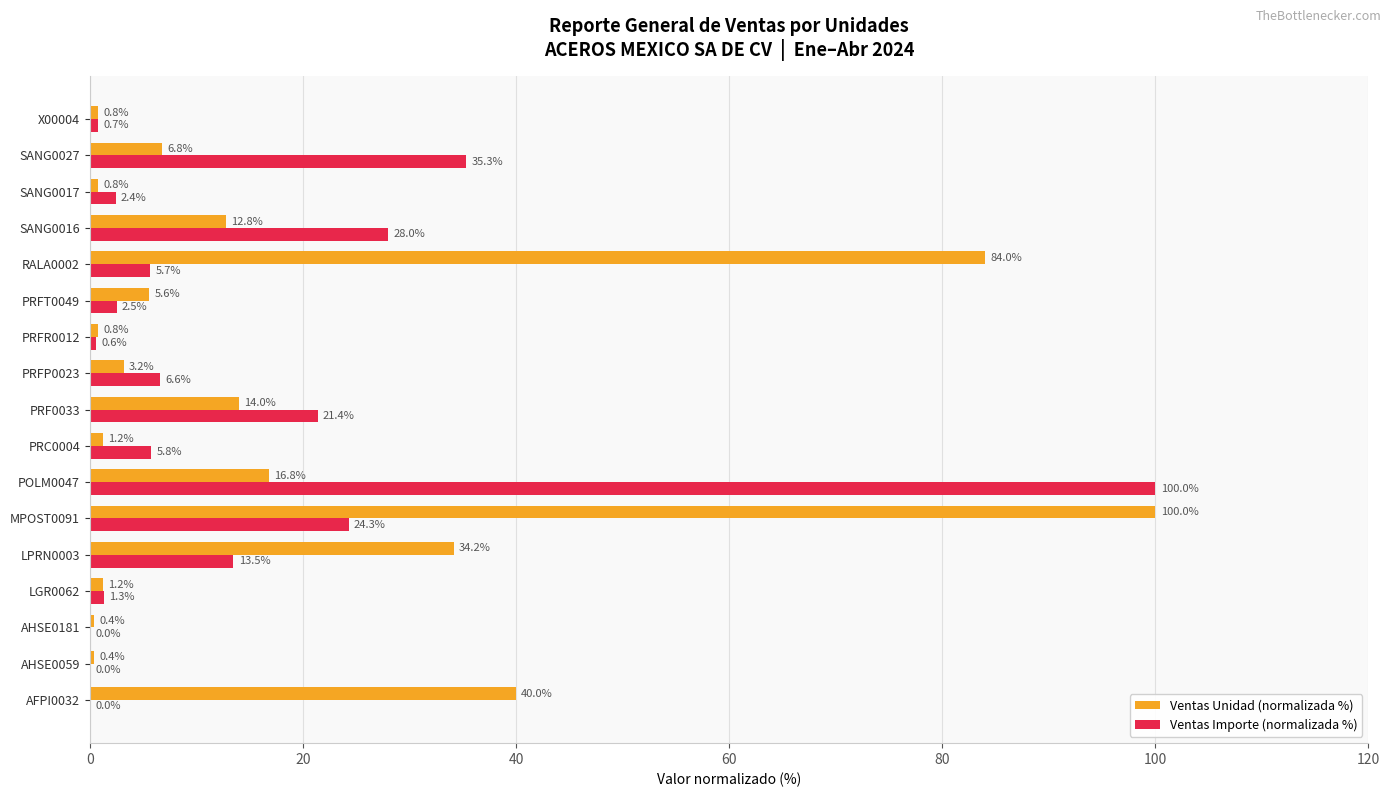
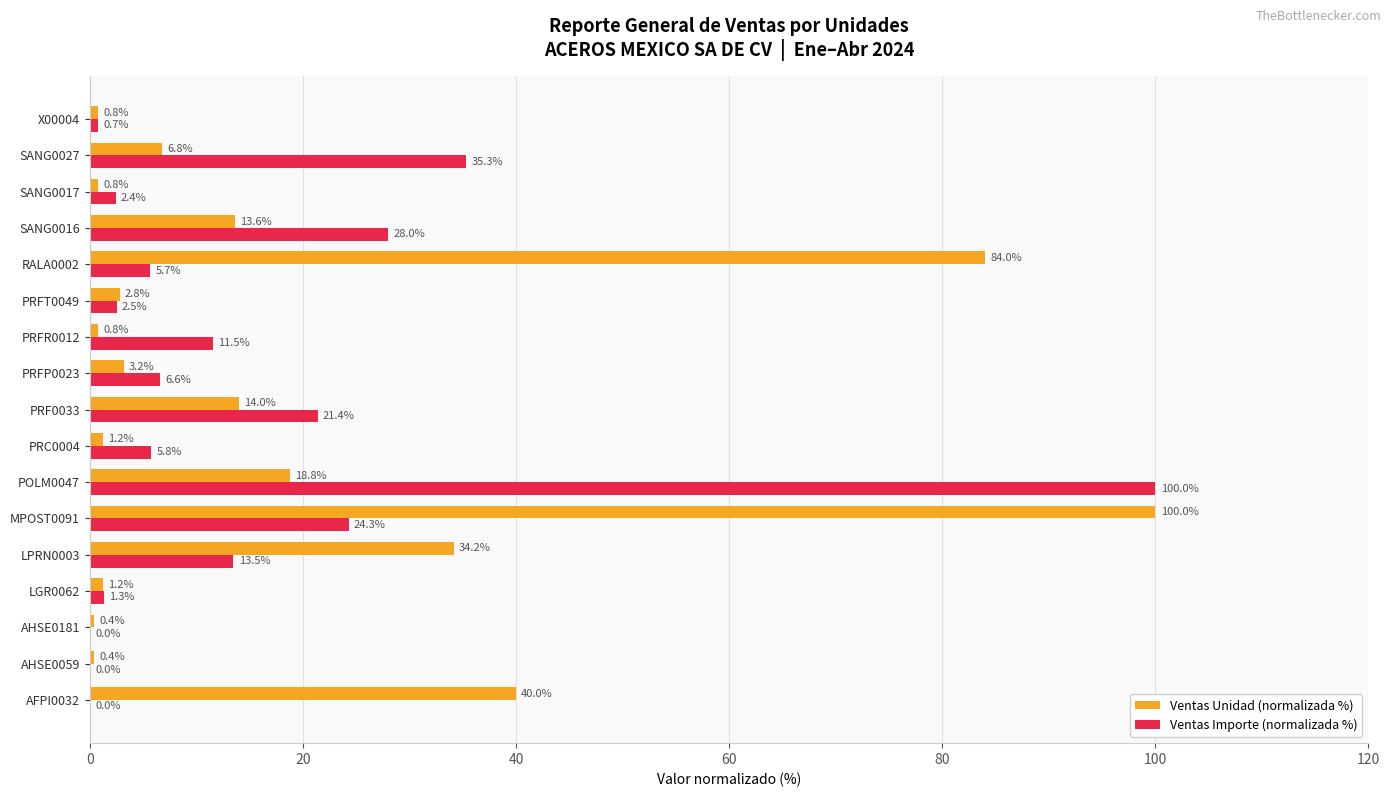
  {
    "Ventas Unidad (normalizada %)": {
      "X00004": "0.8%",
      "SANG0027": "6.8%",
      "SANG0017": "0.8%",
-     "SANG0016": "12.8%",
+     "SANG0016": "13.6%",
      "RALA0002": "84.0%",
-     "PRFT0049": "5.6%",
+     "PRFT0049": "2.8%",
      "PRFR0012": "0.8%",
      "PRFP0023": "3.2%",
      "PRF0033": "14.0%",
      "PRC0004": "1.2%",
-     "POLM0047": "16.8%",
+     "POLM0047": "18.8%",
      "MPOST0091": "100.0%",
      "LPRN0003": "34.2%",
      "LGR0062": "1.2%",
      "AHSE0181": "0.4%",
      "AHSE0059": "0.4%",
      "AFPI0032": "40.0%"
    },
    "Ventas Importe (normalizada %)": {
      "X00004": "0.7%",
      "SANG0027": "35.3%",
      "SANG0017": "2.4%",
      "SANG0016": "28.0%",
      "RALA0002": "5.7%",
      "PRFT0049": "2.5%",
-     "PRFR0012": "0.6%",
+     "PRFR0012": "11.5%",
      "PRFP0023": "6.6%",
      "PRF0033": "21.4%",
      "PRC0004": "5.8%",
      "POLM0047": "100.0%",
      "MPOST0091": "24.3%",
      "LPRN0003": "13.5%",
      "LGR0062": "1.3%",
      "AHSE0181": "0.0%",
      "AHSE0059": "0.0%",
      "AFPI0032": "0.0%"
    }
  }
